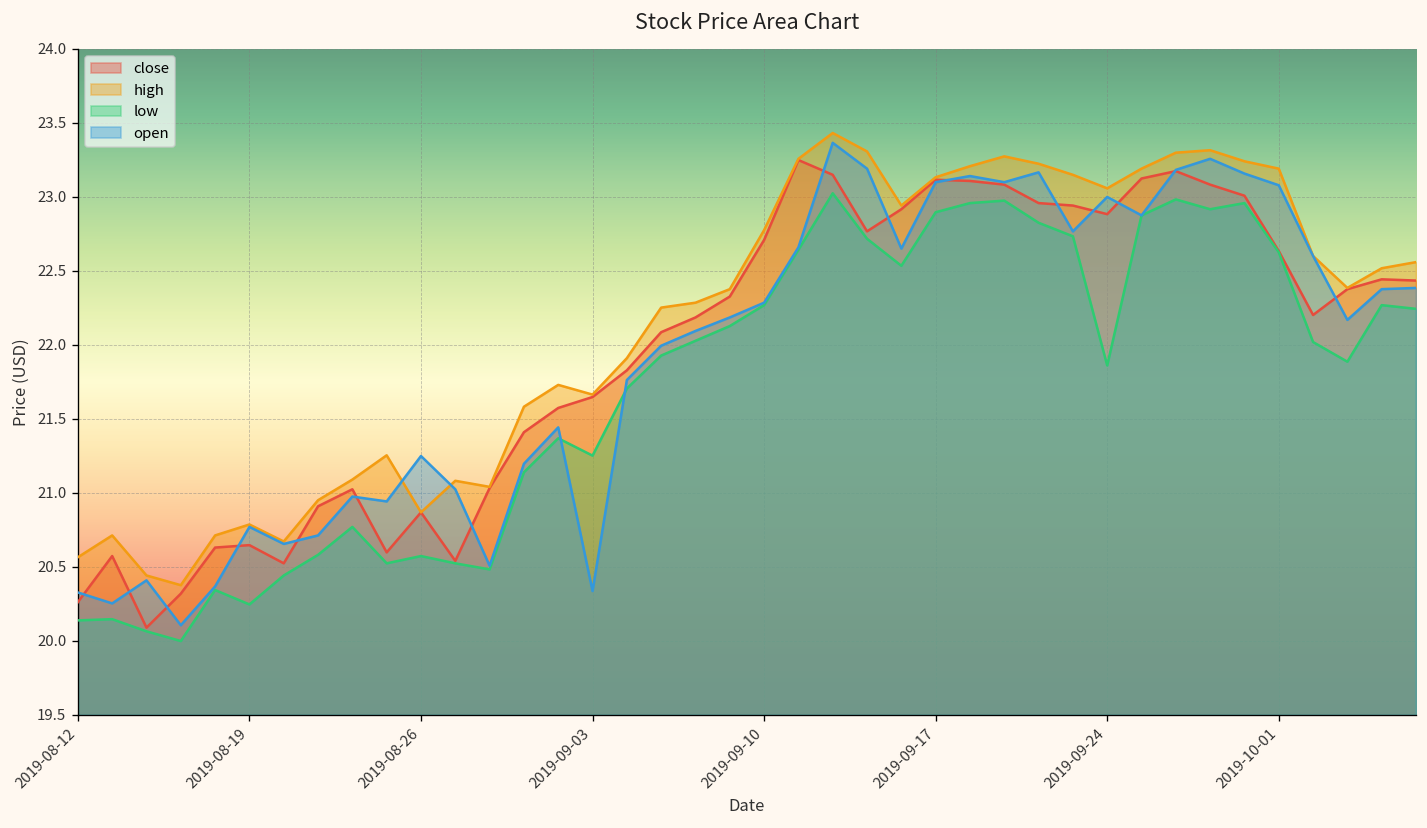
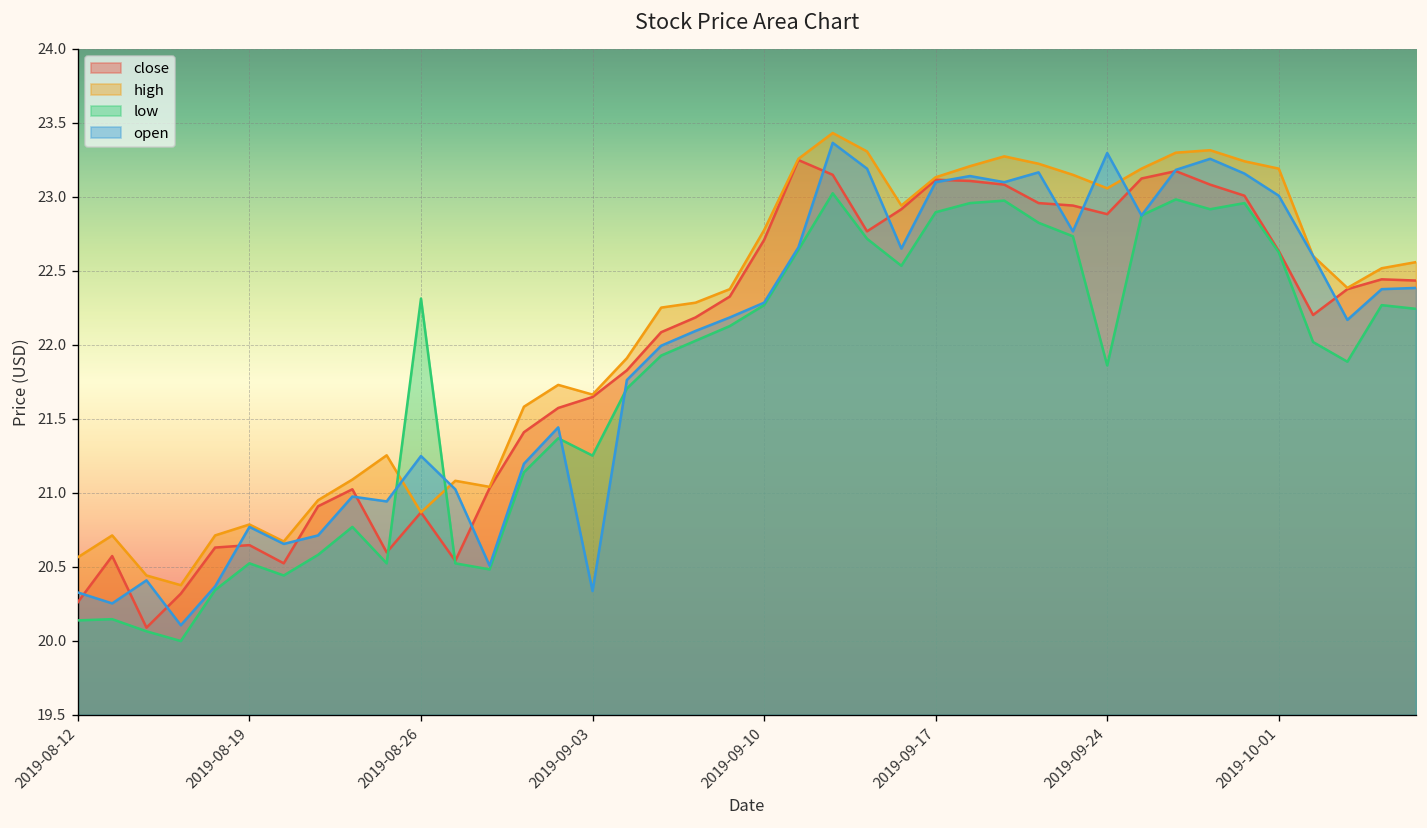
  {
    "low": {
      "2019-08-12": 20.14,
-     "2019-08-19": 20.25,
-     "2019-08-26": 20.57,
+     "2019-08-19": 20.52,
+     "2019-08-26": 22.31,
      "2019-09-03": 21.25,
      "2019-09-17": 22.90,
      "2019-09-24": 21.86
    },
    "open": {
      "2019-08-12": 20.33,
      "2019-08-26": 21.25,
      "2019-09-03": 20.34,
-     "2019-09-24": 23.00,
-     "2019-10-01": 23.08
+     "2019-09-24": 23.30,
+     "2019-10-01": 23.01
    }
  }
